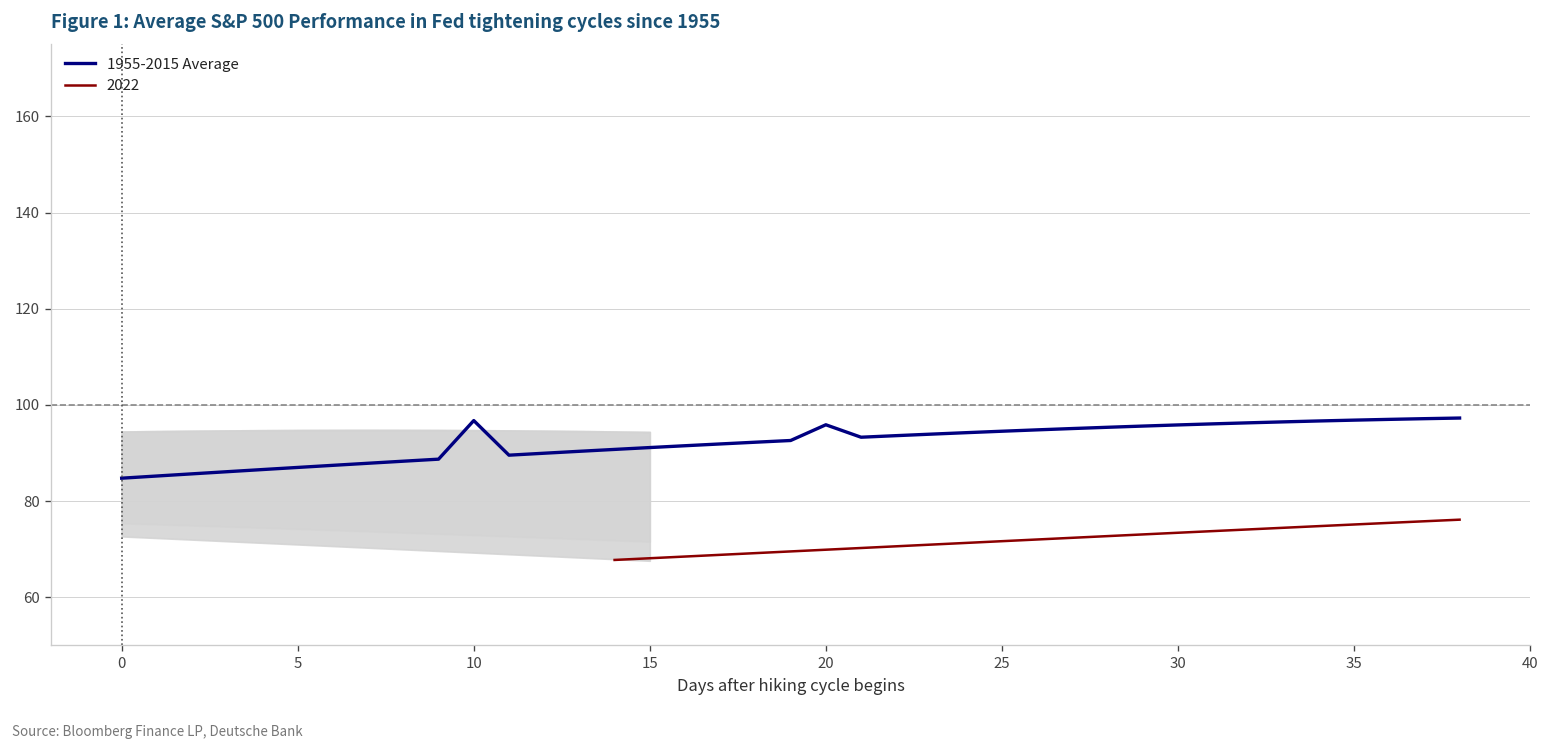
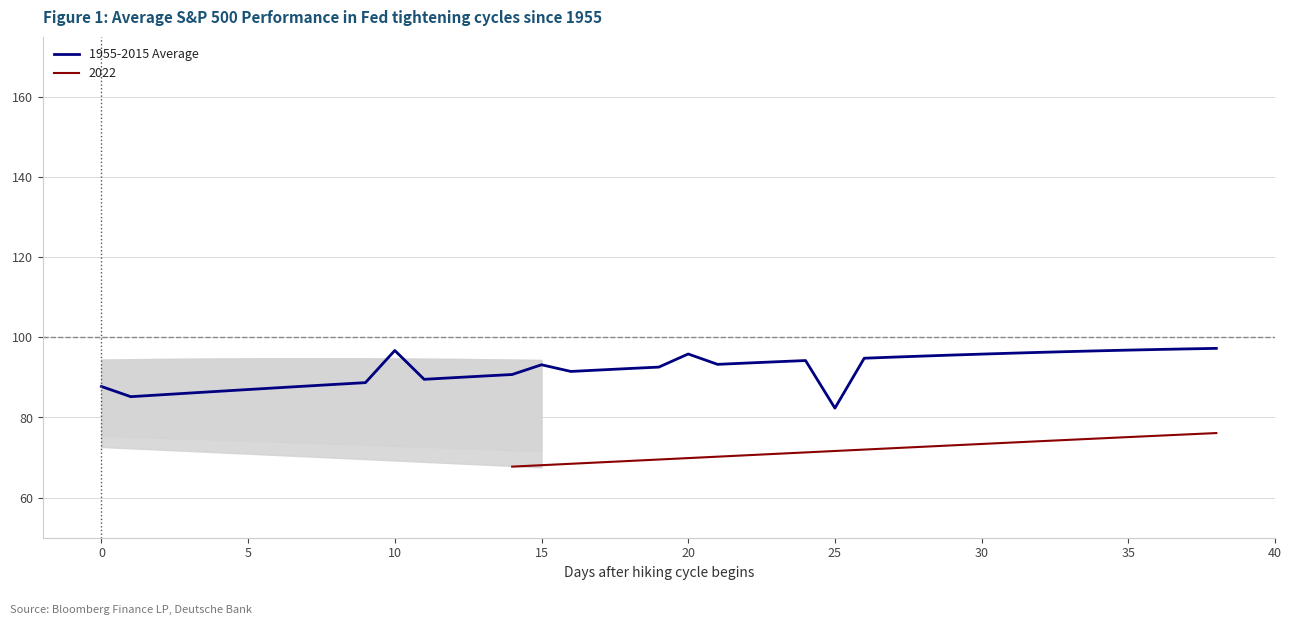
  {
    "1955-2015 Average": {
-     "0": 85,
+     "0": 88,
      "5": 87,
      "10": 97,
-     "15": 91,
+     "15": 93,
      "20": 96,
-     "25": 95,
+     "25": 82,
      "30": 96,
      "35": 97
    },
    "2022": {
      "15": 68,
      "20": 70,
      "25": 72,
      "30": 73,
      "35": 75
    }
  }
